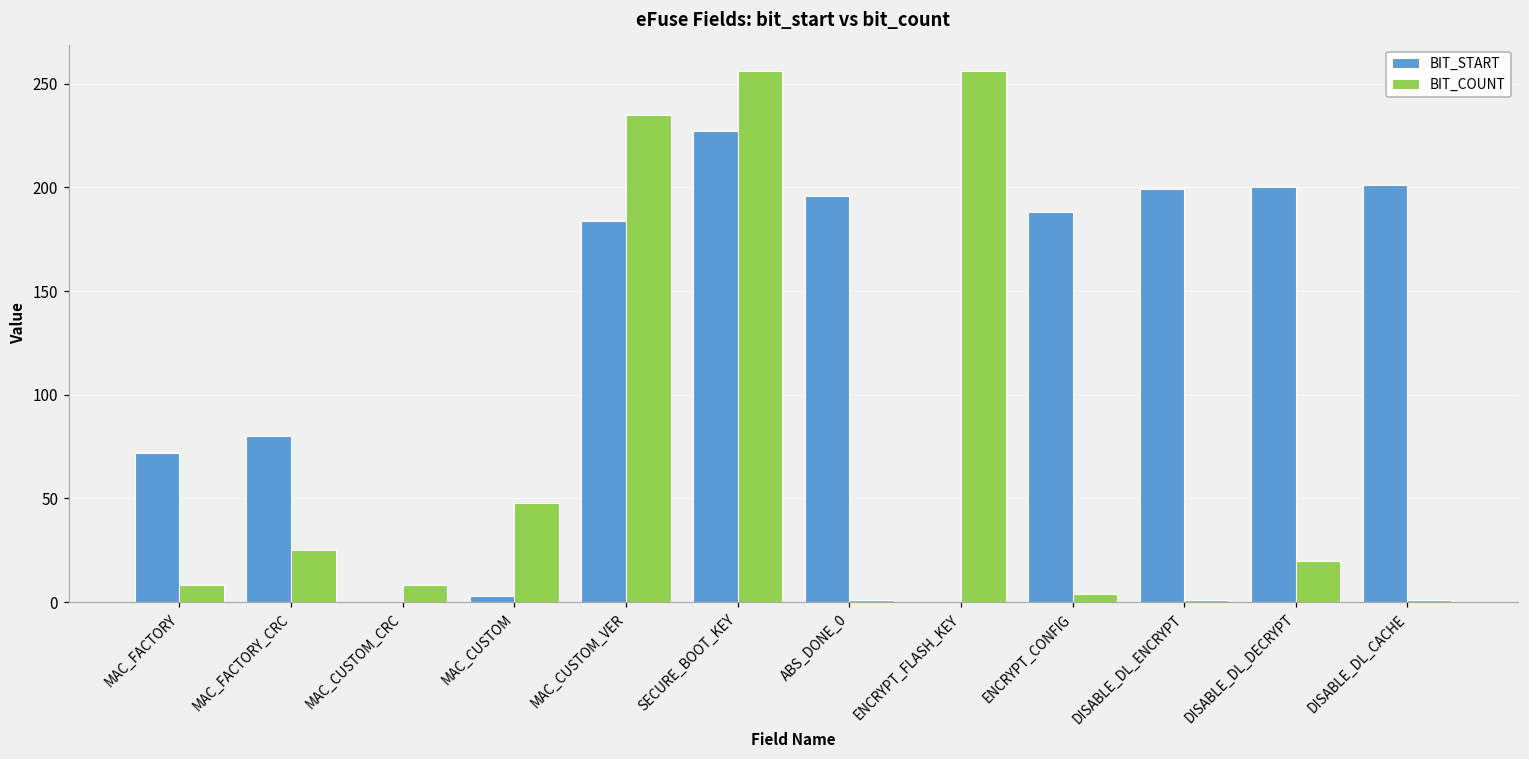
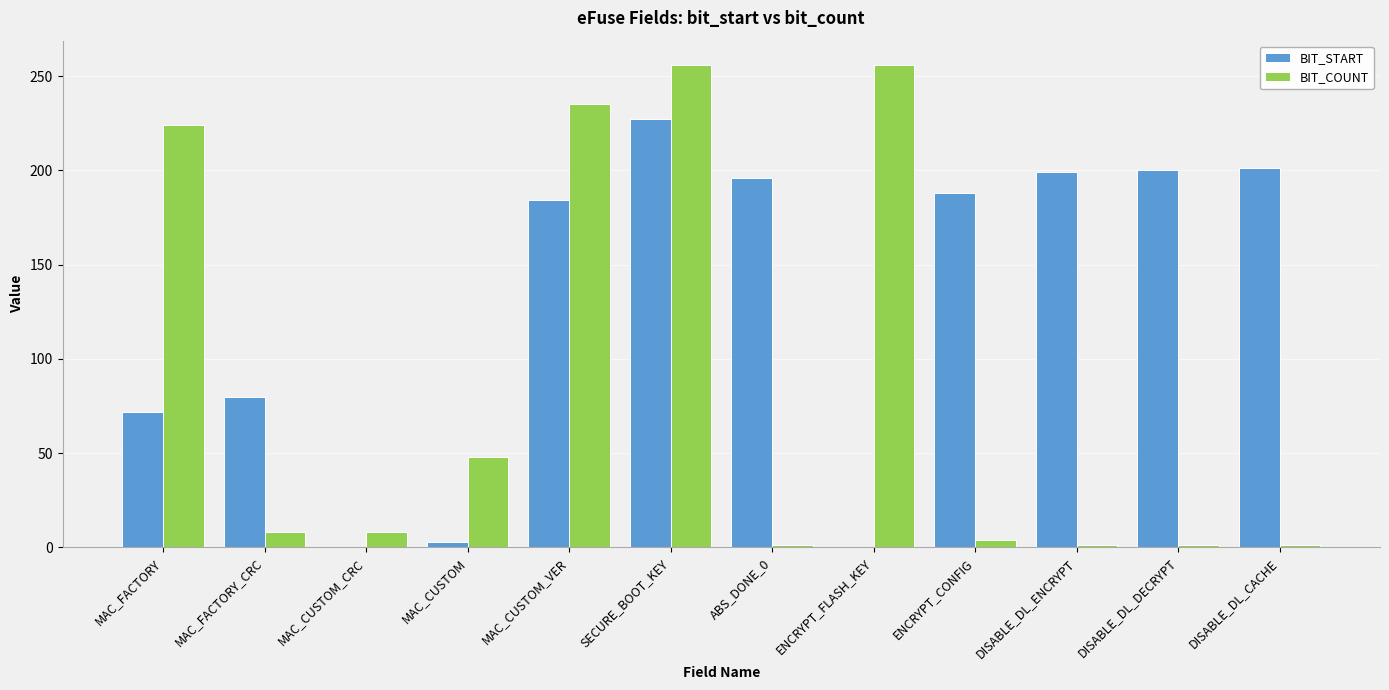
  {
    "BIT_START": {
      "MAC_FACTORY": 72,
      "MAC_FACTORY_CRC": 80,
      "MAC_CUSTOM_CRC": 0,
      "MAC_CUSTOM": 3,
      "MAC_CUSTOM_VER": 184,
      "SECURE_BOOT_KEY": 227,
      "ABS_DONE_0": 196,
      "ENCRYPT_FLASH_KEY": 0,
      "ENCRYPT_CONFIG": 188,
      "DISABLE_DL_ENCRYPT": 199,
      "DISABLE_DL_DECRYPT": 200,
      "DISABLE_DL_CACHE": 201
    },
    "BIT_COUNT": {
-     "MAC_FACTORY": 8,
-     "MAC_FACTORY_CRC": 25,
+     "MAC_FACTORY": 224,
+     "MAC_FACTORY_CRC": 8,
      "MAC_CUSTOM_CRC": 8,
      "MAC_CUSTOM": 48,
      "MAC_CUSTOM_VER": 235,
      "SECURE_BOOT_KEY": 256,
      "ENCRYPT_FLASH_KEY": 256,
      "ENCRYPT_CONFIG": 4,
-     "DISABLE_DL_DECRYPT": 20
+     "DISABLE_DL_DECRYPT": 1
    }
  }
